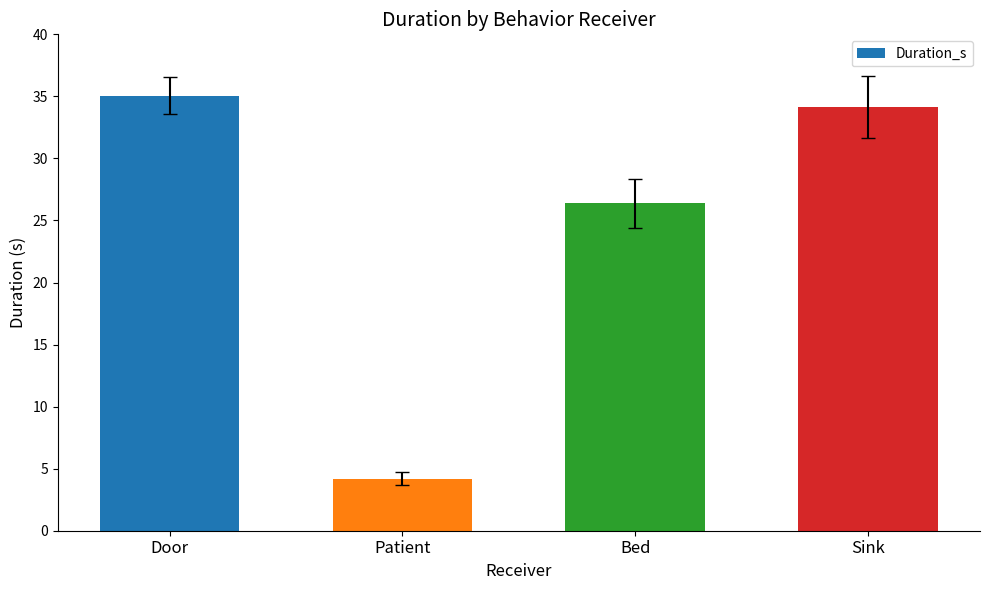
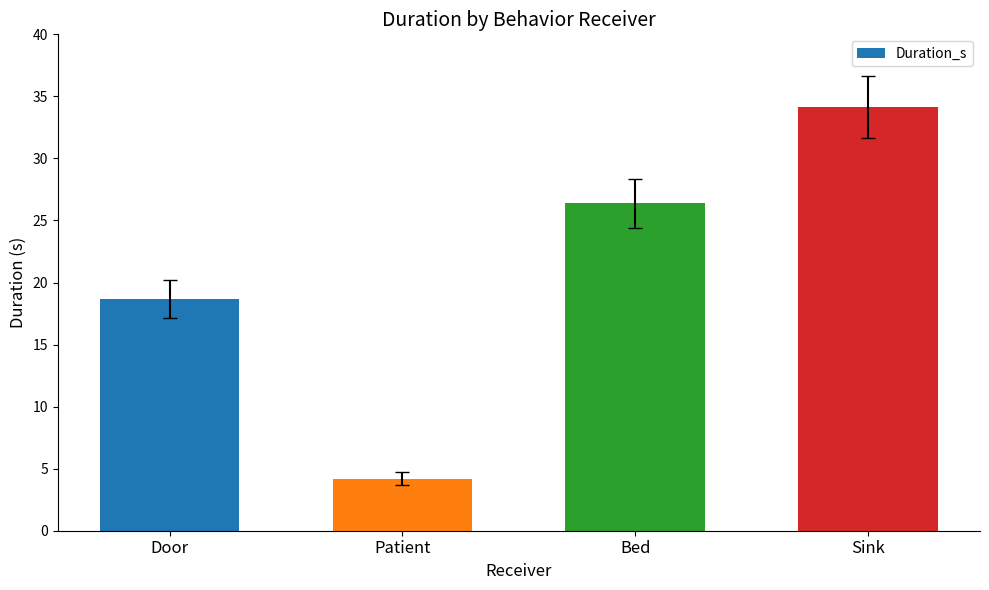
  {
    "Duration_s": {
-     "Door": 35.1,
+     "Door": 18.7,
      "Patient": 4.2,
      "Bed": 26.4,
      "Sink": 34.1
    }
  }
